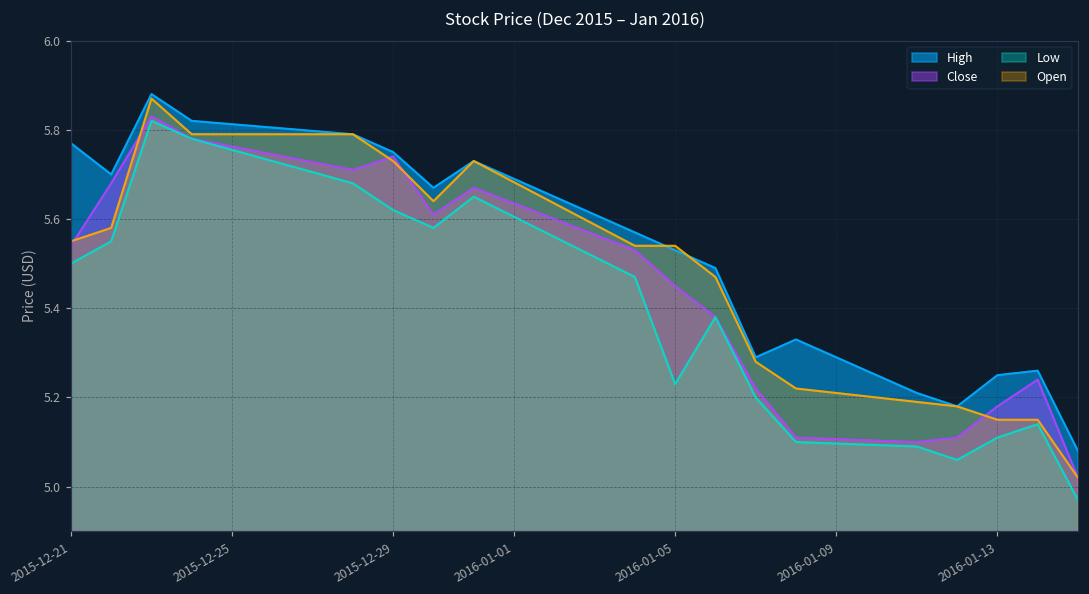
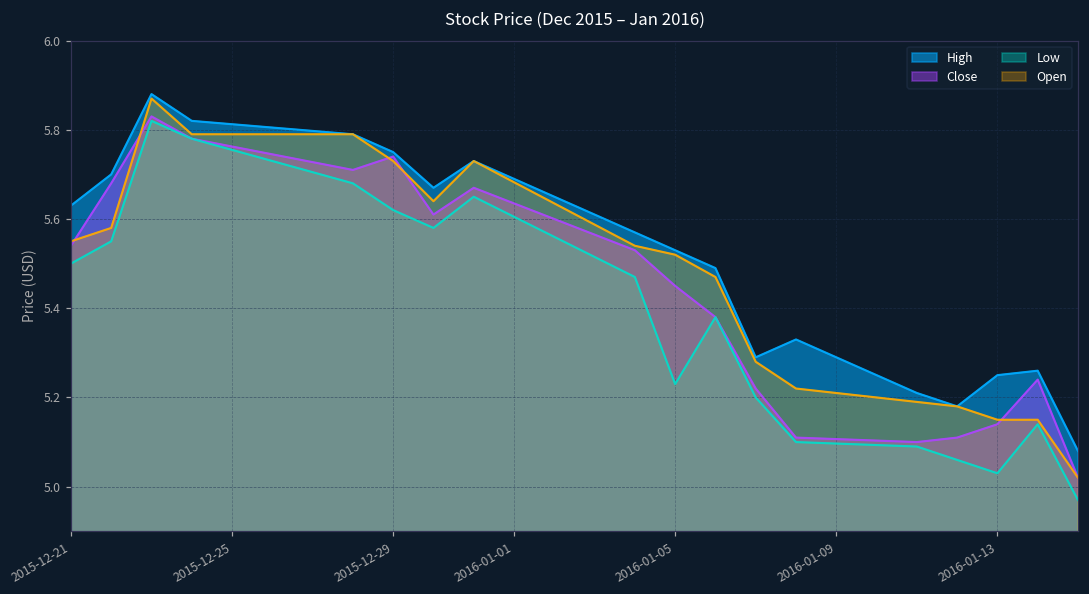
  {
    "High": {
-     "2015-12-21": 5.77,
+     "2015-12-21": 5.63,
      "2015-12-29": 5.75,
      "2016-01-05": 5.53,
      "2016-01-13": 5.25
    },
    "Close": {
      "2015-12-21": 5.54,
      "2015-12-29": 5.74,
      "2016-01-05": 5.45,
-     "2016-01-13": 5.18
+     "2016-01-13": 5.14
    },
    "Low": {
      "2015-12-21": 5.50,
      "2015-12-29": 5.62,
      "2016-01-05": 5.23,
-     "2016-01-13": 5.11
+     "2016-01-13": 5.03
    },
    "Open": {
      "2015-12-21": 5.55,
      "2015-12-29": 5.73,
-     "2016-01-05": 5.54,
+     "2016-01-05": 5.52,
      "2016-01-13": 5.15
    }
  }
